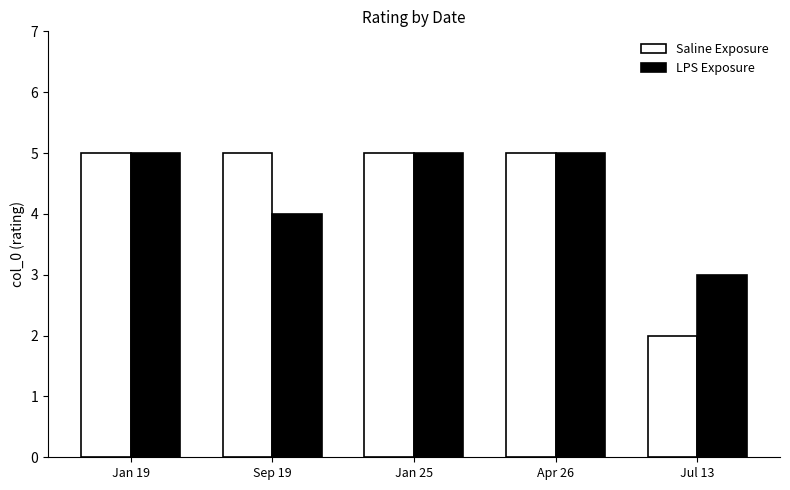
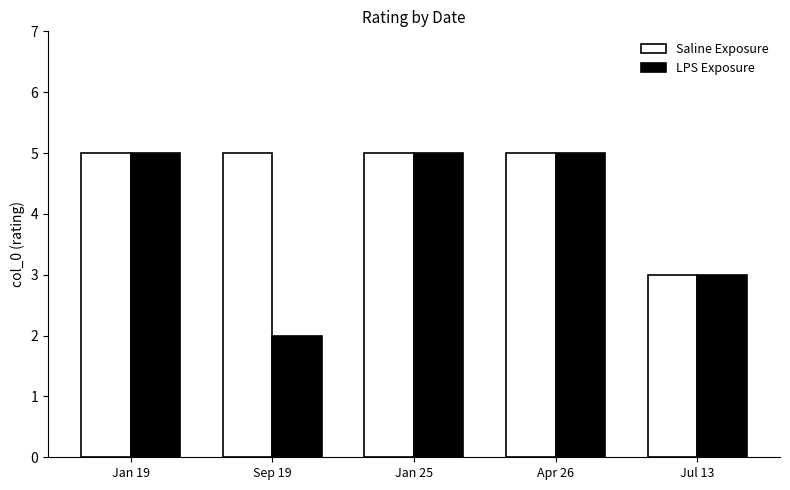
  {
    "Saline Exposure": {
      "Jan 19": 5,
      "Sep 19": 5,
      "Jan 25": 5,
      "Apr 26": 5,
-     "Jul 13": 2
+     "Jul 13": 3
    },
    "LPS Exposure": {
      "Jan 19": 5,
-     "Sep 19": 4,
+     "Sep 19": 2,
      "Jan 25": 5,
      "Apr 26": 5,
      "Jul 13": 3
    }
  }
